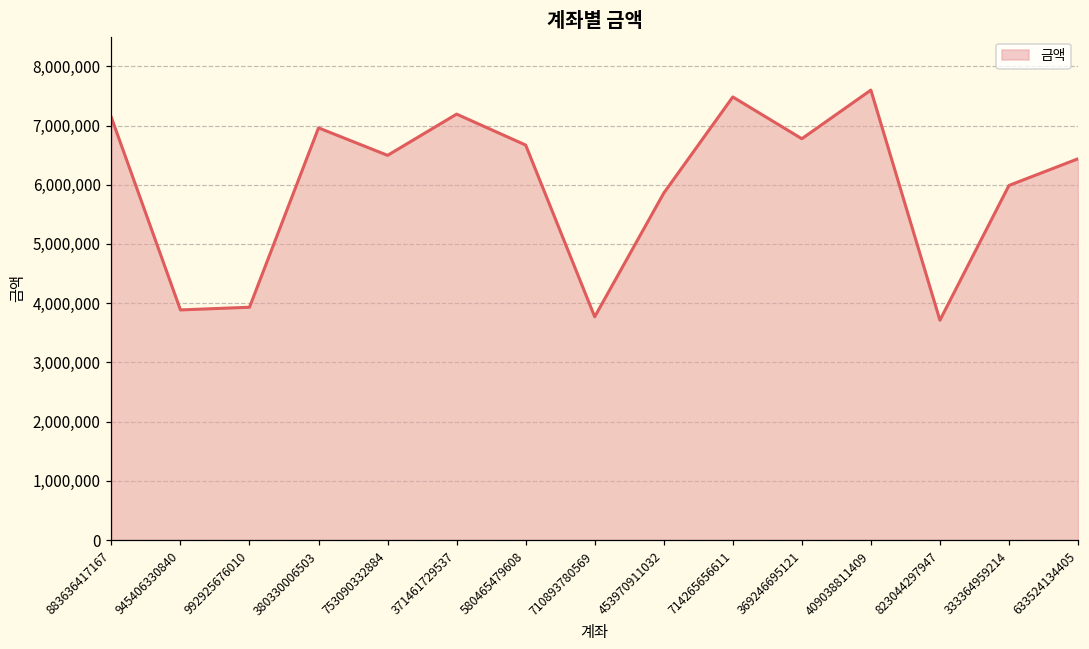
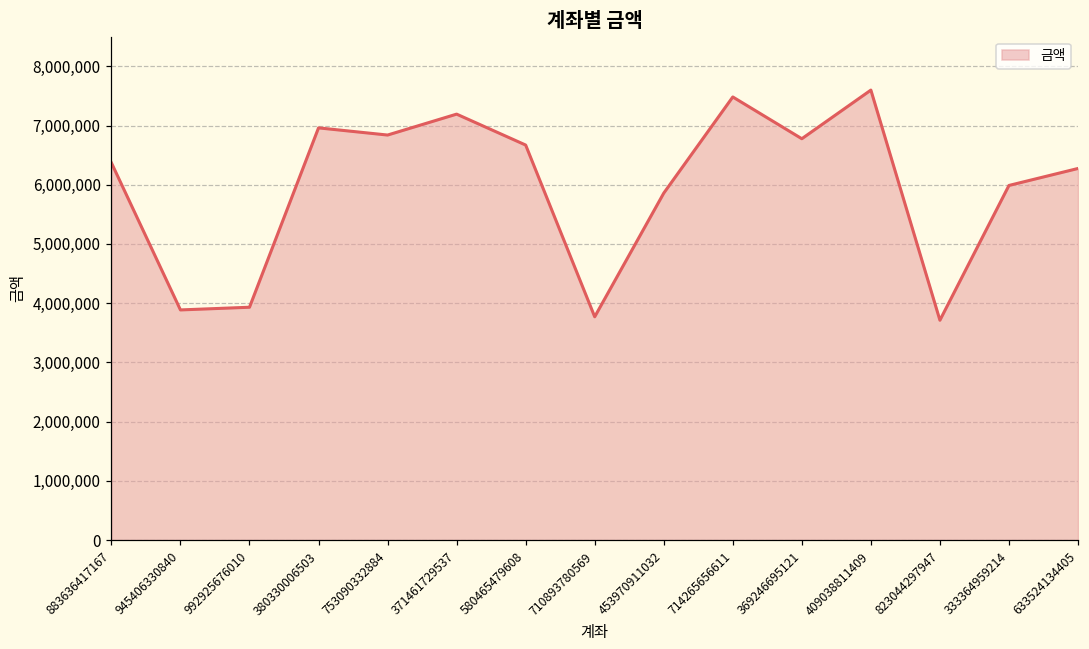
  {
-   "883636417167": "7,100,000",
+   "883636417167": "6,400,000",
    "945406330840": "3,900,000",
    "992925676010": "3,900,000",
    "380330006503": "7,000,000",
-   "753090332884": "6,500,000",
+   "753090332884": "6,800,000",
    "371461729537": "7,200,000",
    "580465479608": "6,700,000",
    "710893780569": "3,800,000",
    "453970911032": "5,900,000",
    "714265656611": "7,500,000",
    "369246695121": "6,800,000",
    "409038811409": "7,600,000",
    "823044297947": "3,700,000",
    "333364959214": "6,000,000",
-   "633524134405": "6,400,000"
+   "633524134405": "6,300,000"
  }
